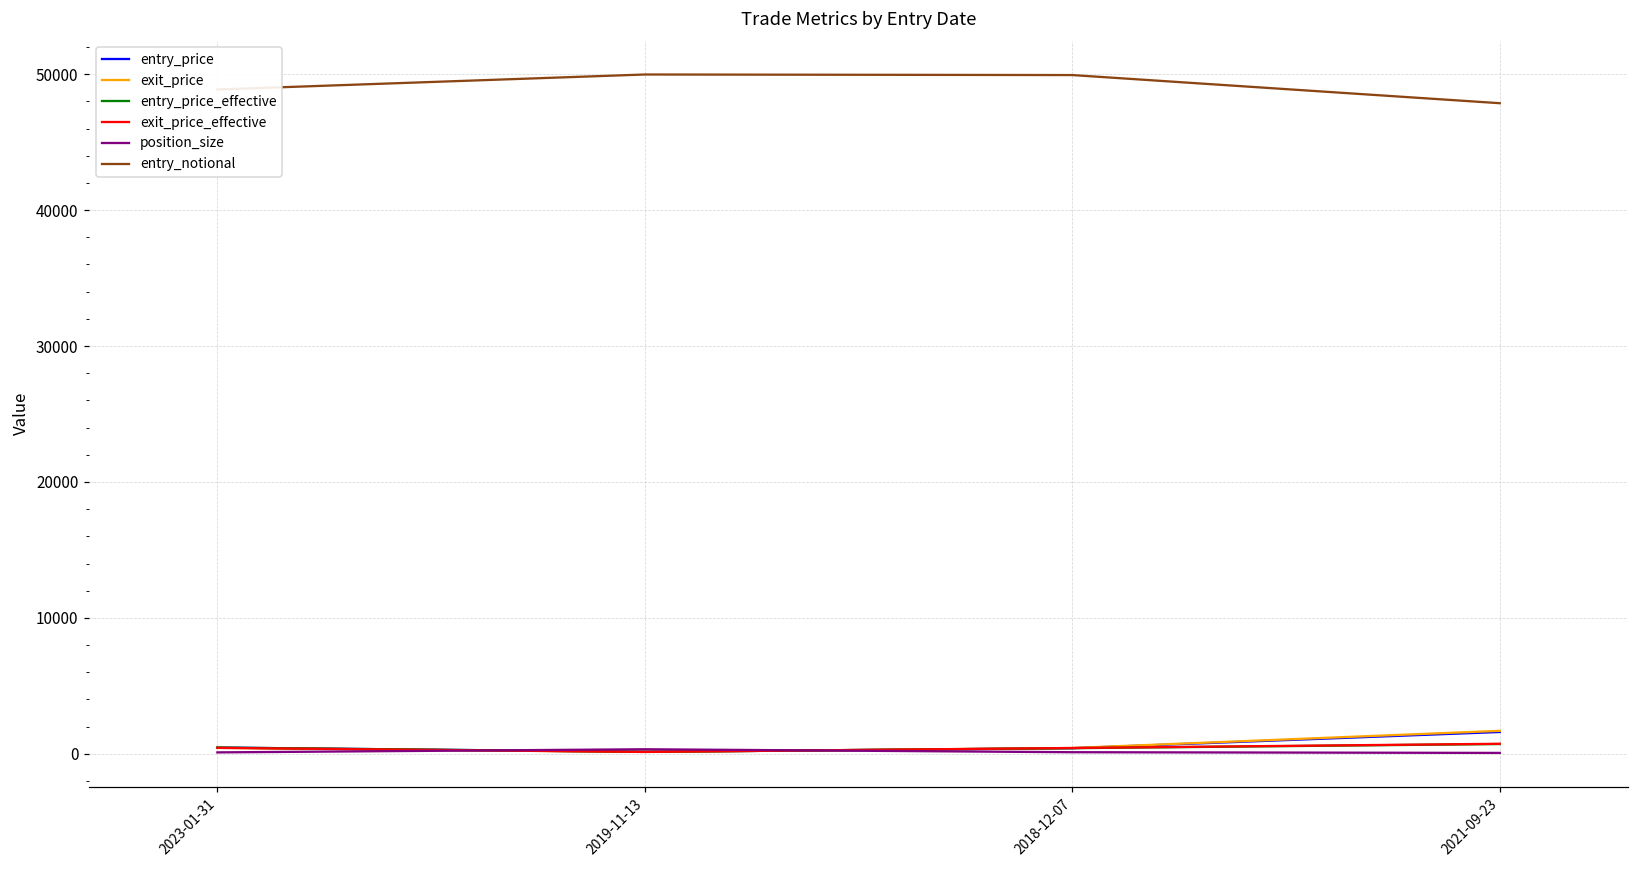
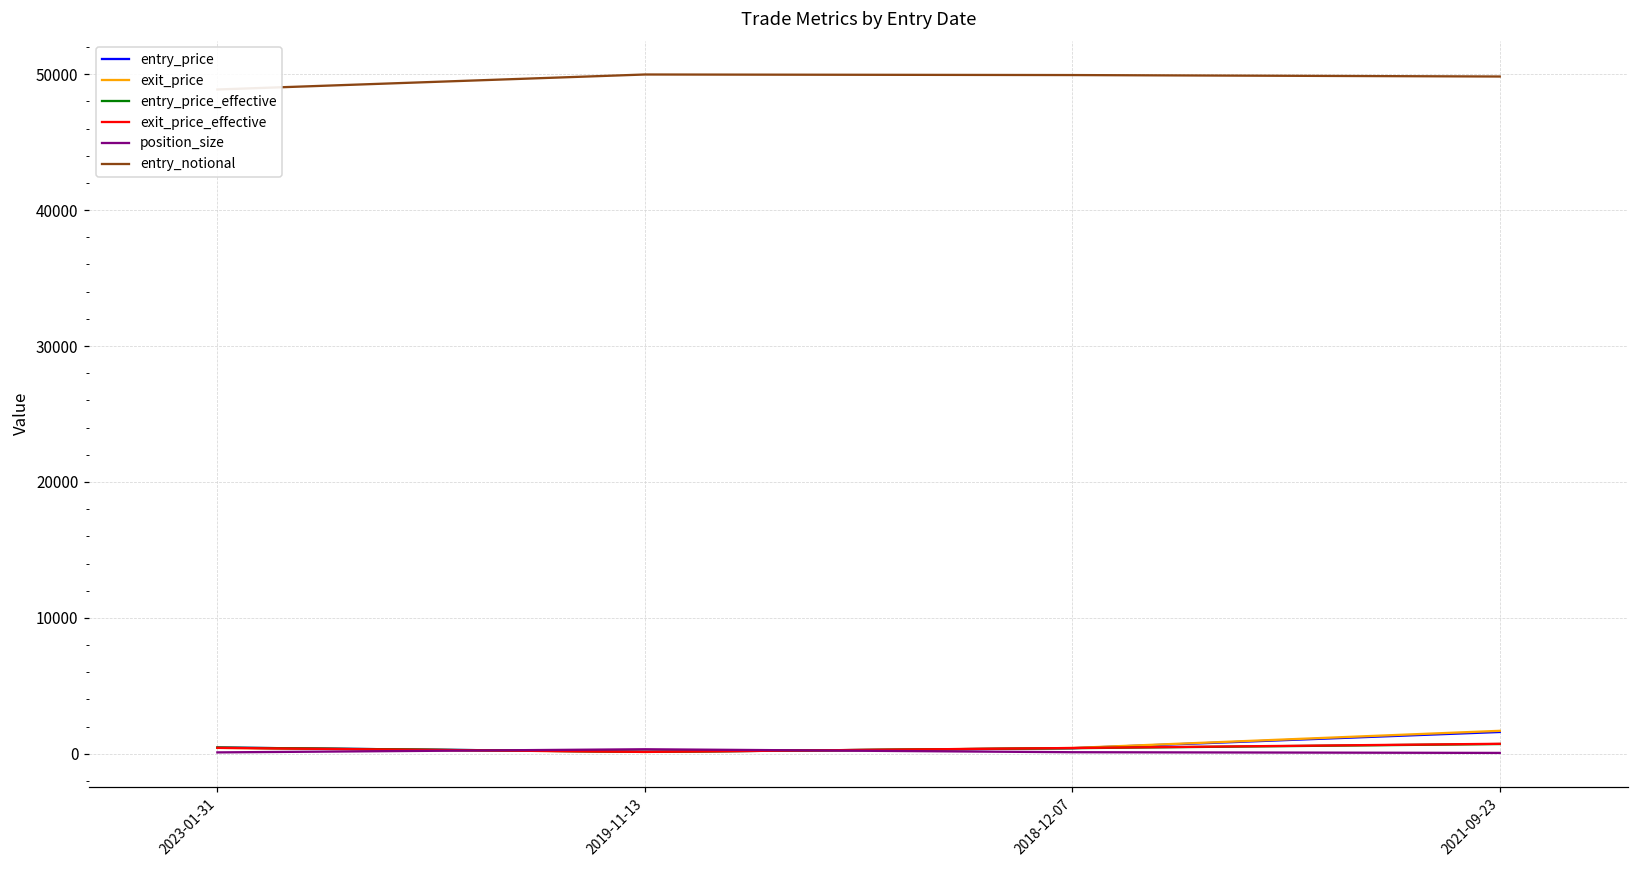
  {
    "exit_price_effective": {
      "2021-09-23": 700
    },
    "position_size": {
      "2023-01-31": 100,
      "2018-12-07": 100,
      "2021-09-23": 100
    },
    "entry_notional": {
      "2019-11-13": 50000,
      "2018-12-07": 49900,
-     "2021-09-23": 47900
+     "2021-09-23": 49800
    }
  }
